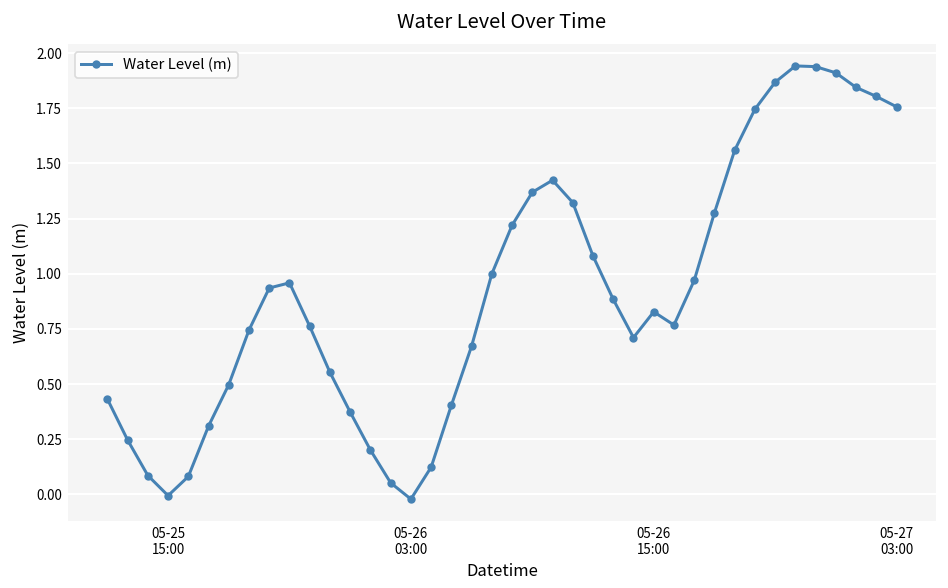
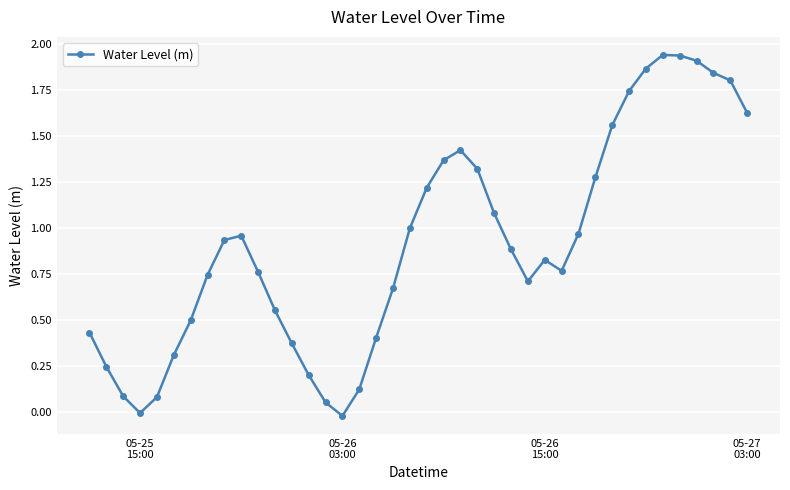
  {
    "05-25 15:00": -0.01,
    "05-26 03:00": -0.02,
    "05-26 15:00": 0.83,
-   "05-27 03:00": 1.76
+   "05-27 03:00": 1.63
  }
